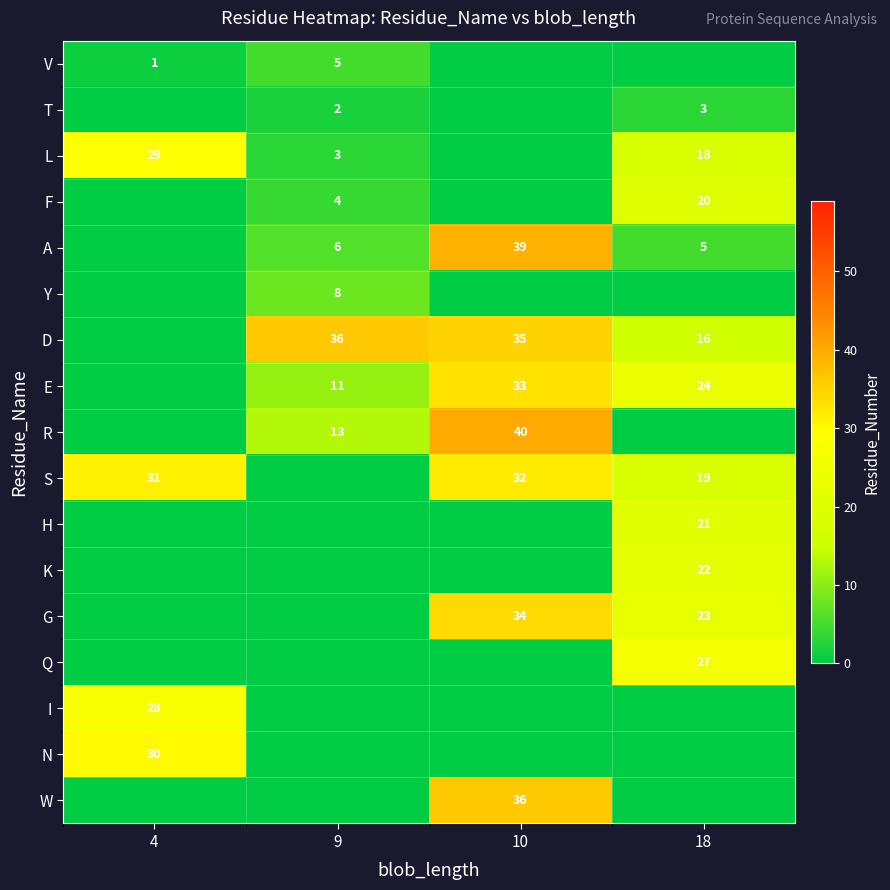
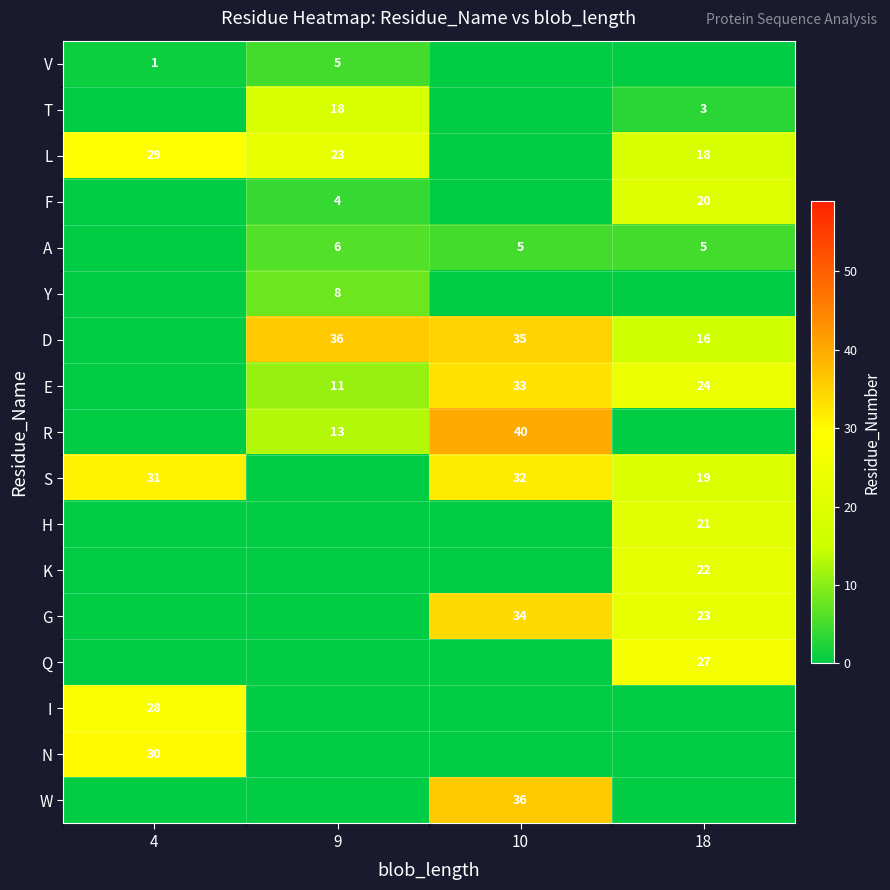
  {
    "V": {
      "4": 1,
      "9": 5
    },
    "T": {
-     "9": 2,
+     "9": 18,
      "18": 3
    },
    "L": {
      "4": 29,
-     "9": 3,
+     "9": 23,
      "18": 18
    },
    "F": {
      "9": 4,
      "18": 20
    },
    "A": {
      "9": 6,
-     "10": 39,
+     "10": 5,
      "18": 5
    },
    "Y": {
      "9": 8
    },
    "D": {
      "9": 36,
      "10": 35,
      "18": 16
    },
    "E": {
      "9": 11,
      "10": 33,
      "18": 24
    },
    "R": {
      "9": 13,
      "10": 40
    },
    "S": {
      "4": 31,
      "10": 32,
      "18": 19
    },
    "H": {
      "18": 21
    },
    "K": {
      "18": 22
    },
    "G": {
      "10": 34,
      "18": 23
    },
    "Q": {
      "18": 27
    },
    "I": {
      "4": 28
    },
    "N": {
      "4": 30
    },
    "W": {
      "10": 36
    }
  }
